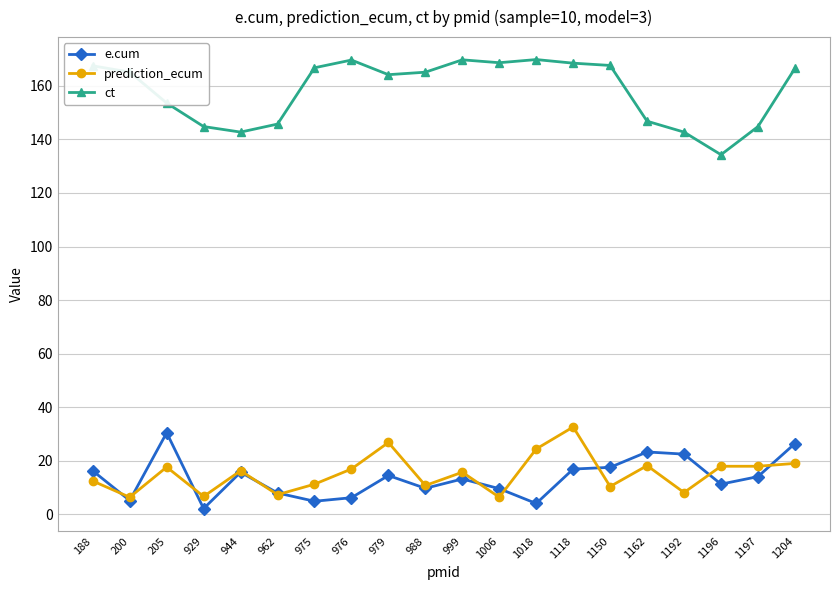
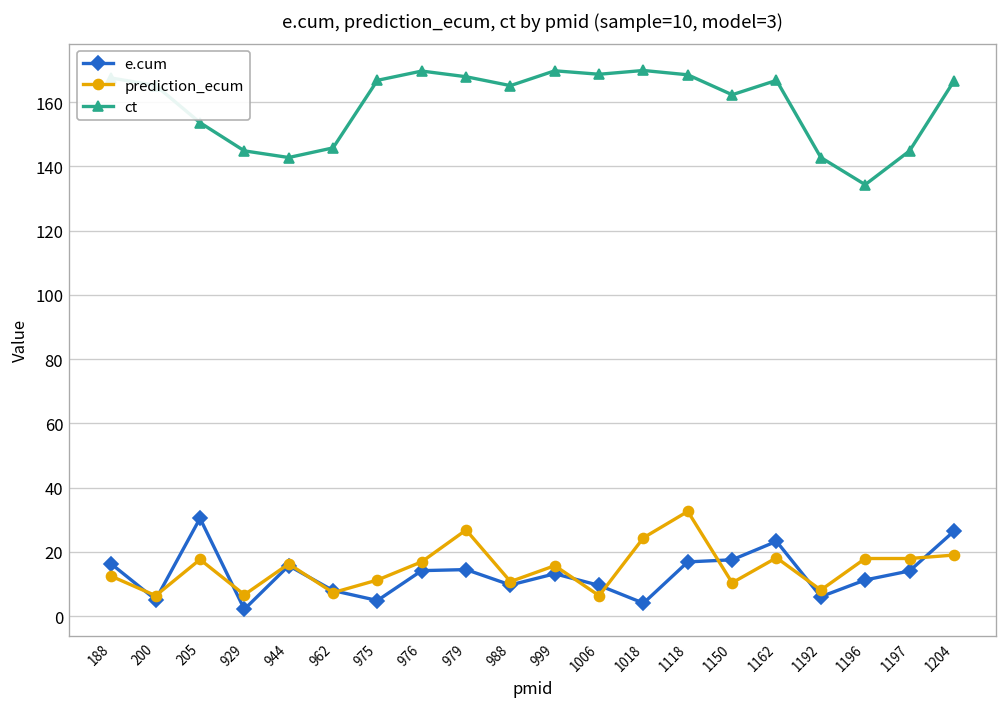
  {
    "e.cum": {
      "188": 16,
      "200": 5,
      "205": 30,
      "929": 2,
      "975": 5,
-     "976": 6,
+     "976": 14,
      "979": 14,
      "988": 10,
      "999": 13,
      "1006": 10,
      "1018": 4,
      "1118": 17,
      "1150": 18,
      "1162": 23,
-     "1192": 22,
+     "1192": 6,
      "1196": 11,
      "1197": 14,
      "1204": 26
    },
    "prediction_ecum": {
      "188": 12,
      "200": 6,
      "205": 18,
      "929": 7,
      "975": 11,
      "976": 17,
      "979": 27,
      "988": 11,
      "999": 16,
      "1006": 6,
      "1018": 24,
      "1118": 33,
      "1150": 10,
      "1162": 18,
      "1192": 8,
      "1196": 18,
      "1197": 18,
      "1204": 19
    },
    "ct": {
      "929": 145,
      "944": 143,
      "962": 146,
      "975": 167,
      "976": 170,
-     "979": 164,
+     "979": 168,
      "988": 165,
      "999": 170,
      "1006": 169,
      "1018": 170,
      "1118": 169,
-     "1150": 168,
-     "1162": 147,
+     "1150": 162,
+     "1162": 167,
      "1192": 143,
      "1196": 134,
      "1197": 145,
      "1204": 167
    }
  }
